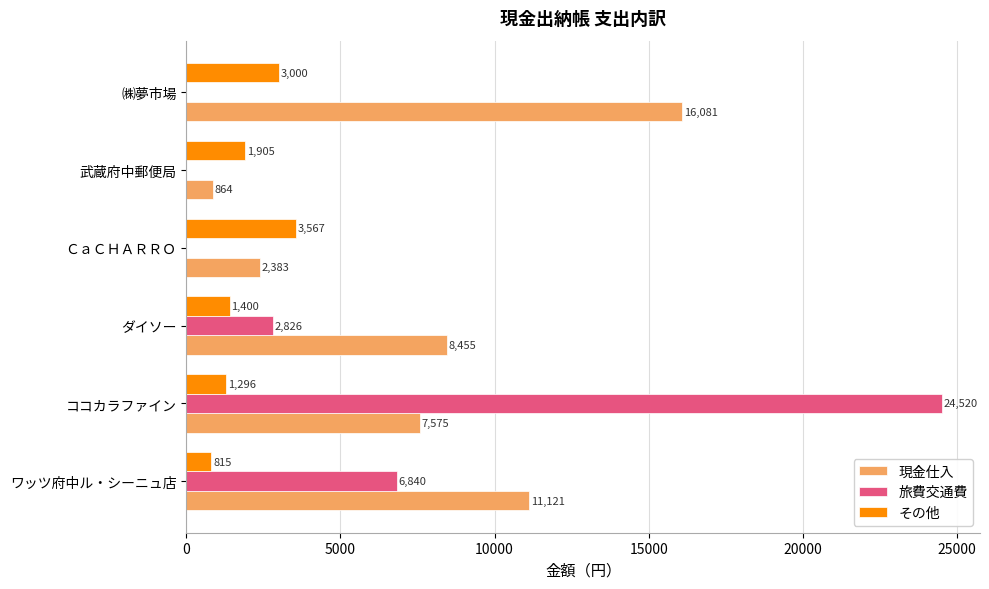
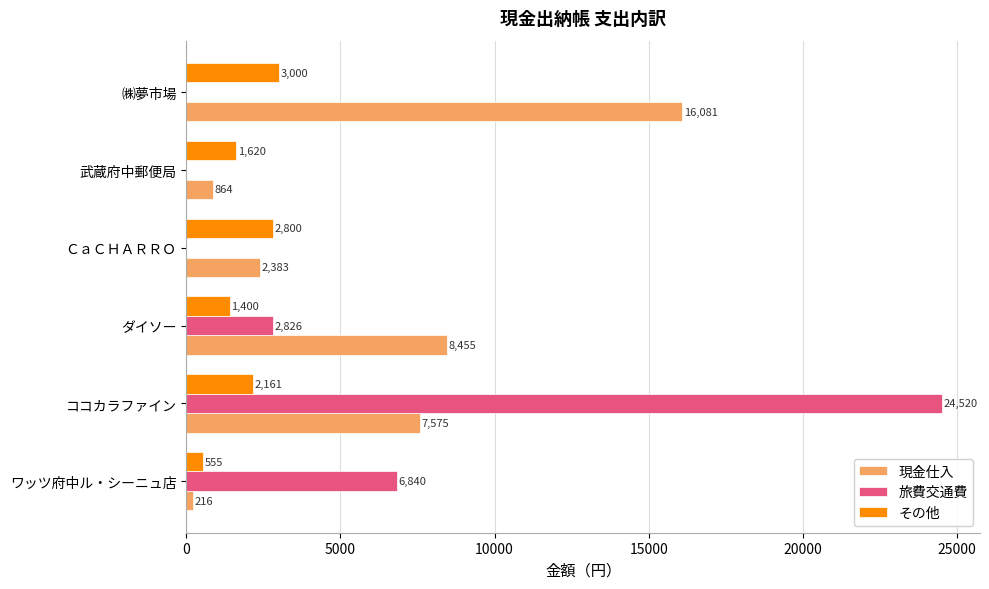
  {
    "現金仕入": {
      "㈱夢市場": "16,081",
      "武蔵府中郵便局": "864",
      "ＣａＣＨＡＲＲＯ": "2,383",
      "ダイソー": "8,455",
      "ココカラファイン": "7,575",
-     "ワッツ府中ル・シーニュ店": "11,121"
+     "ワッツ府中ル・シーニュ店": "216"
    },
    "旅費交通費": {
      "ダイソー": "2,826",
      "ココカラファイン": "24,520",
      "ワッツ府中ル・シーニュ店": "6,840"
    },
    "その他": {
      "㈱夢市場": "3,000",
-     "武蔵府中郵便局": "1,905",
-     "ＣａＣＨＡＲＲＯ": "3,567",
+     "武蔵府中郵便局": "1,620",
+     "ＣａＣＨＡＲＲＯ": "2,800",
      "ダイソー": "1,400",
-     "ココカラファイン": "1,296",
-     "ワッツ府中ル・シーニュ店": "815"
+     "ココカラファイン": "2,161",
+     "ワッツ府中ル・シーニュ店": "555"
    }
  }
